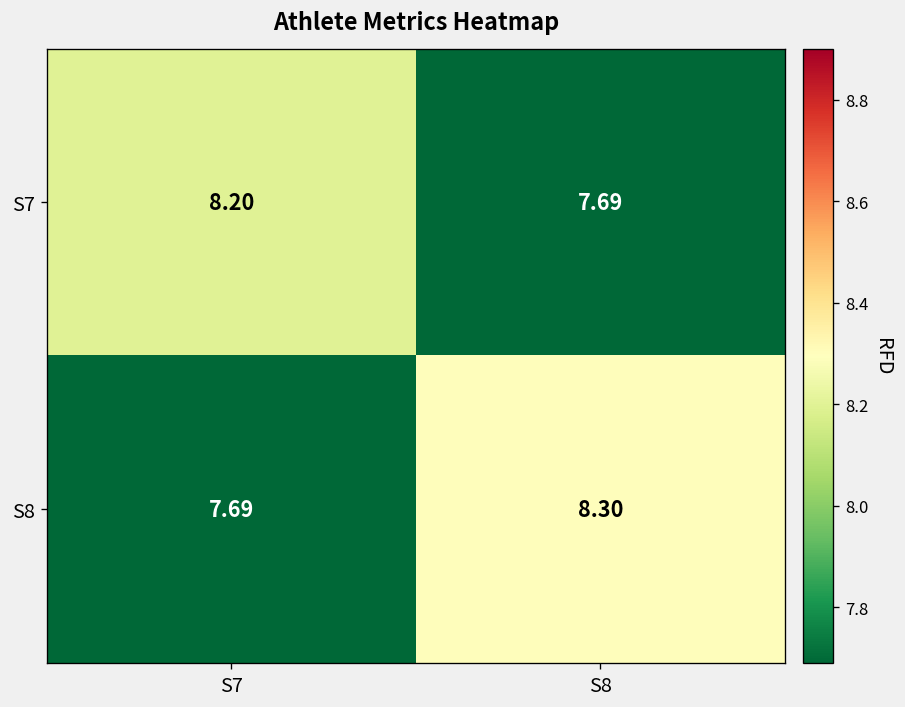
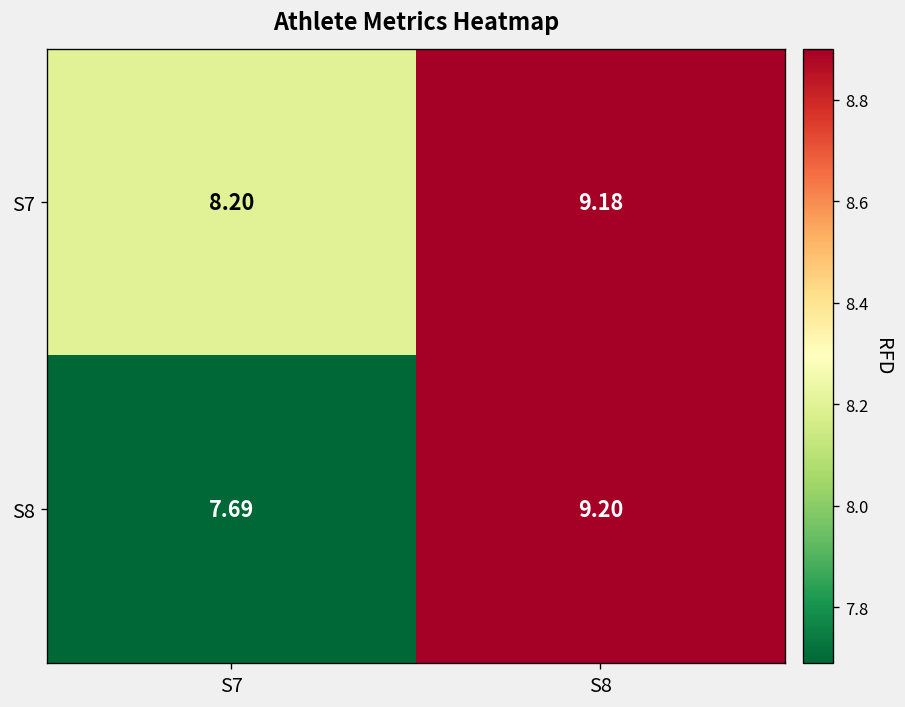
  {
    "S7": {
      "S7": 8.20,
-     "S8": 7.69
+     "S8": 9.18
    },
    "S8": {
      "S7": 7.69,
-     "S8": 8.30
+     "S8": 9.20
    }
  }
